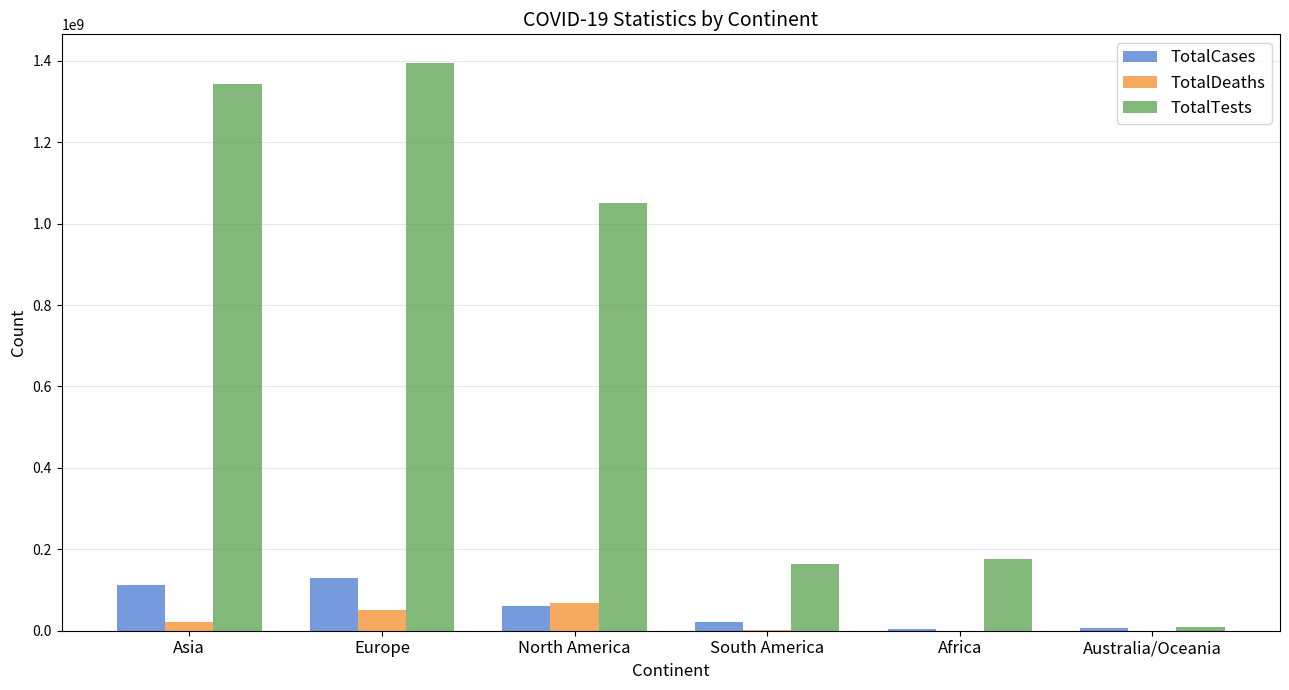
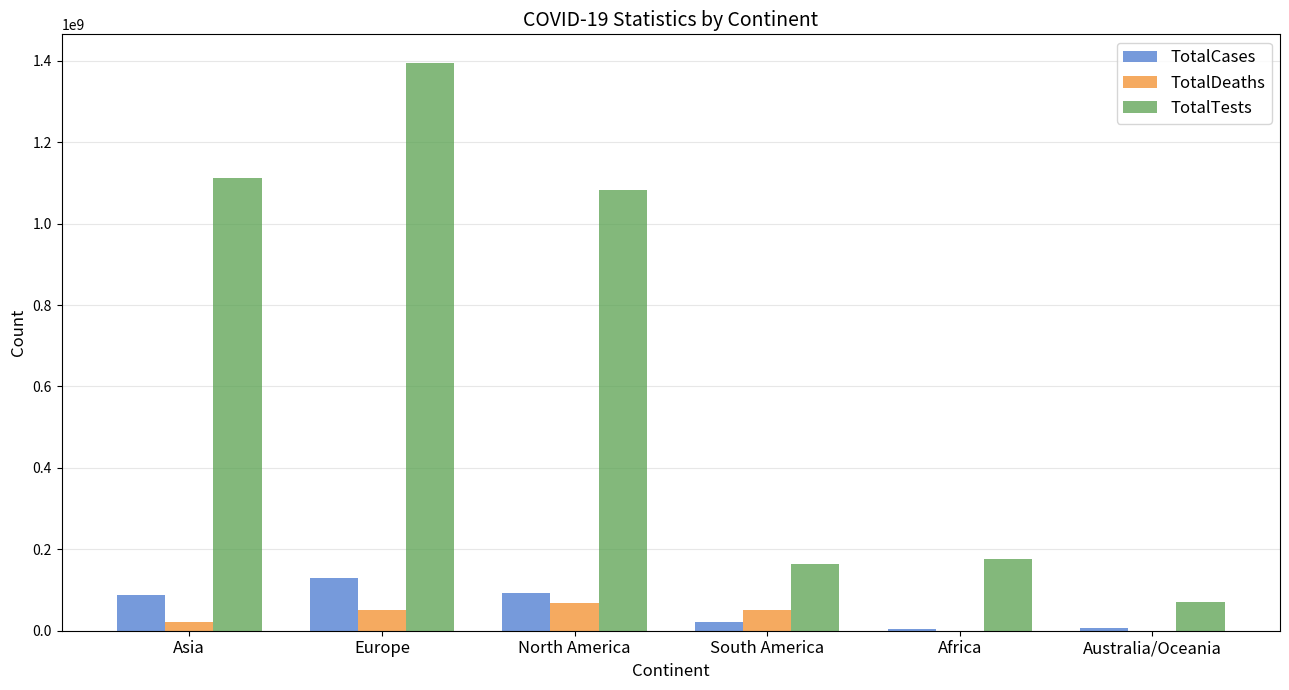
  {
    "TotalCases": {
-     "Asia": 110000000,
+     "Asia": 90000000,
      "Europe": 130000000,
-     "North America": 60000000,
+     "North America": 90000000,
      "South America": 20000000
    },
    "TotalDeaths": {
      "Asia": 20000000,
      "Europe": 50000000,
      "North America": 70000000,
-     "South America": 0
+     "South America": 50000000
    },
    "TotalTests": {
-     "Asia": 1340000000,
+     "Asia": 1110000000,
      "Europe": 1400000000,
-     "North America": 1050000000,
+     "North America": 1080000000,
      "South America": 160000000,
      "Africa": 180000000,
-     "Australia/Oceania": 10000000
+     "Australia/Oceania": 70000000
    }
  }
